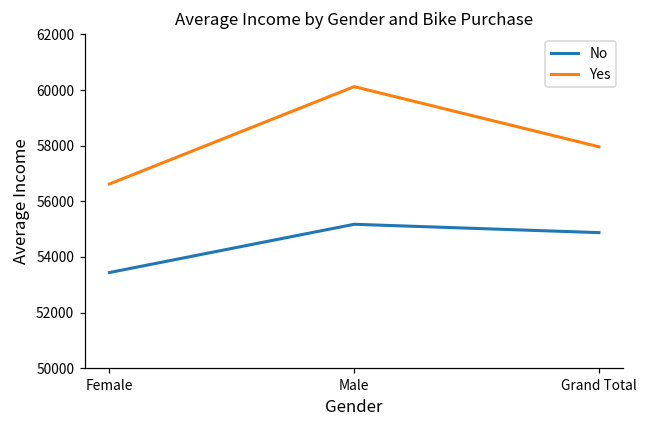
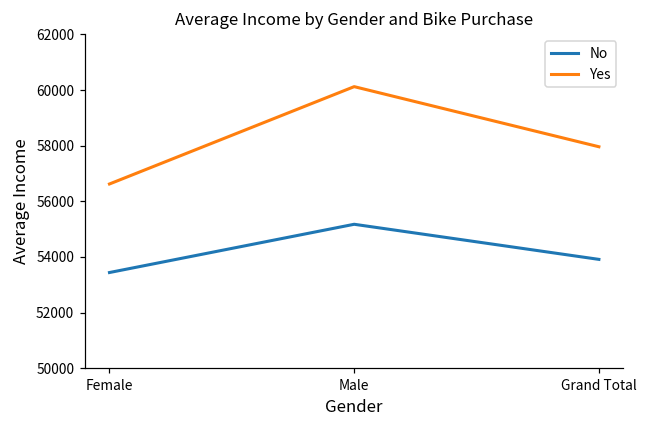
  {
    "No": {
      "Female": 53400,
      "Male": 55200,
-     "Grand Total": 54900
+     "Grand Total": 53900
    },
    "Yes": {
      "Female": 56600,
      "Male": 60100,
      "Grand Total": 58000
    }
  }
